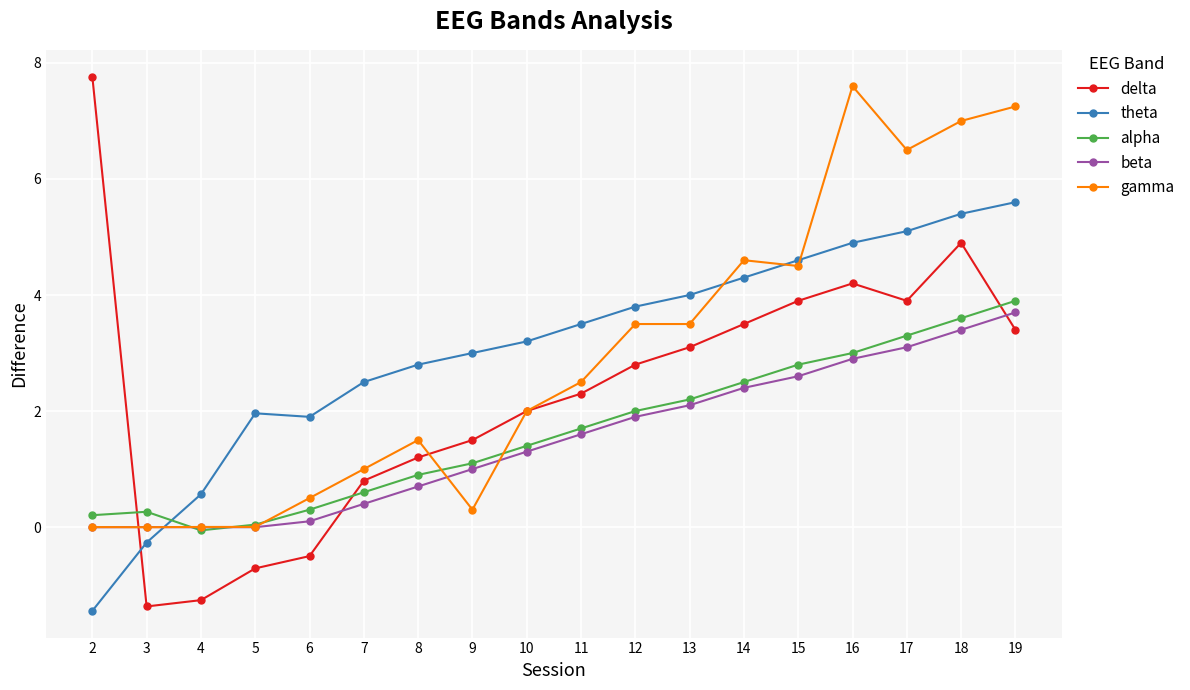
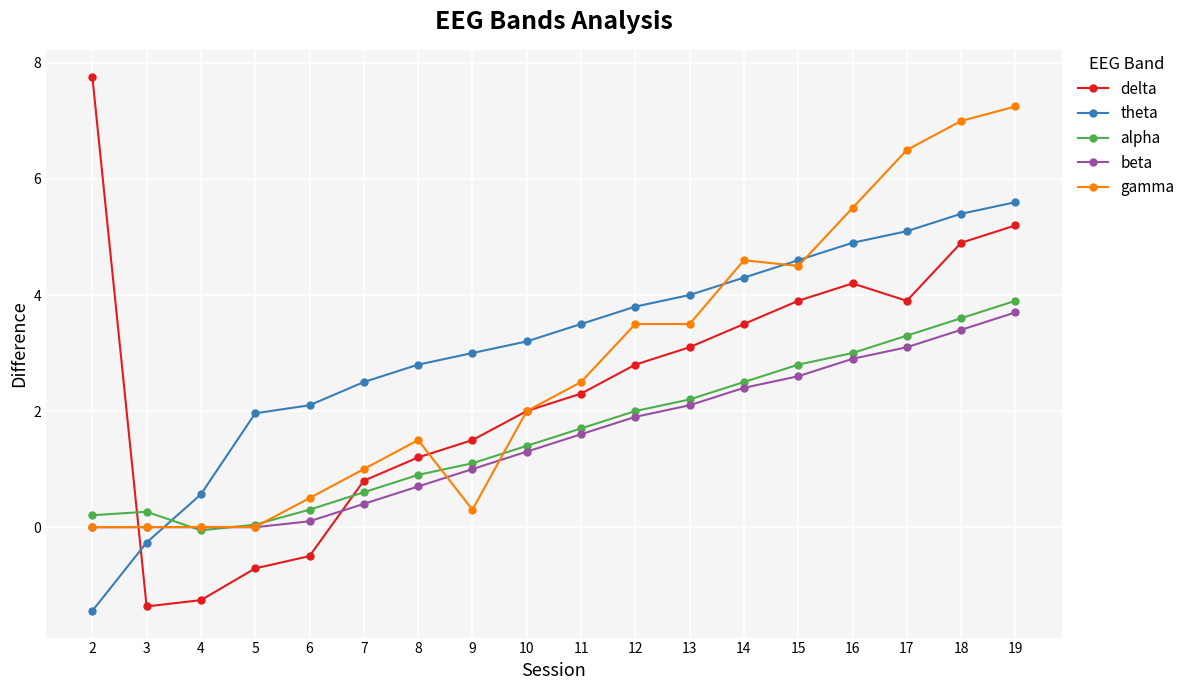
  {
    "delta": {
      "2": 7.8,
      "3": -1.4,
      "4": -1.3,
      "5": -0.7,
      "6": -0.5,
      "7": 0.8,
      "8": 1.2,
      "9": 1.5,
      "11": 2.3,
      "12": 2.8,
      "13": 3.1,
      "14": 3.5,
      "15": 3.9,
      "16": 4.2,
      "17": 3.9,
      "18": 4.9,
-     "19": 3.4
+     "19": 5.2
    },
    "theta": {
      "2": -1.4,
      "3": -0.3,
      "4": 0.6,
      "5": 2.0,
-     "6": 1.9,
+     "6": 2.1,
      "7": 2.5,
      "8": 2.8,
      "9": 3.0,
      "10": 3.2,
      "11": 3.5,
      "12": 3.8,
      "13": 4.0,
      "14": 4.3,
      "15": 4.6,
      "16": 4.9,
      "17": 5.1,
      "18": 5.4,
      "19": 5.6
    },
    "alpha": {
      "2": 0.2,
      "3": 0.3,
      "4": -0.1,
      "6": 0.3,
      "7": 0.6,
      "8": 0.9,
      "9": 1.1,
      "10": 1.4,
      "11": 1.7,
      "12": 2.0,
      "13": 2.2,
      "14": 2.5,
      "15": 2.8,
      "16": 3.0,
      "17": 3.3,
      "18": 3.6,
      "19": 3.9
    },
    "beta": {
      "6": 0.1,
      "7": 0.4,
      "8": 0.7,
      "9": 1.0,
      "10": 1.3,
      "11": 1.6,
      "12": 1.9,
      "13": 2.1,
      "14": 2.4,
      "15": 2.6,
      "16": 2.9,
      "17": 3.1,
      "18": 3.4,
      "19": 3.7
    },
    "gamma": {
      "6": 0.5,
      "7": 1.0,
      "8": 1.5,
      "9": 0.3,
      "11": 2.5,
      "12": 3.5,
      "13": 3.5,
      "14": 4.6,
      "15": 4.5,
-     "16": 7.6,
+     "16": 5.5,
      "17": 6.5,
      "18": 7.0,
      "19": 7.3
    }
  }
